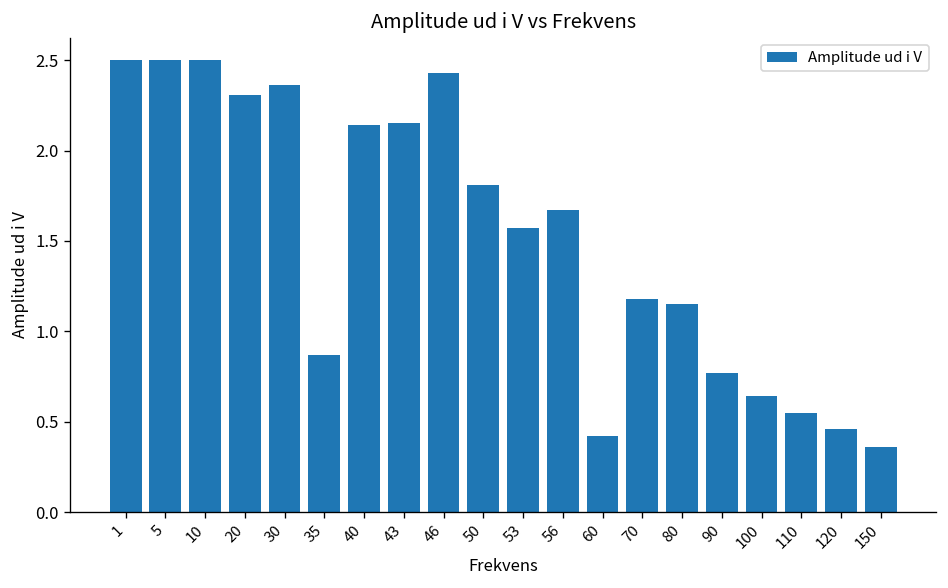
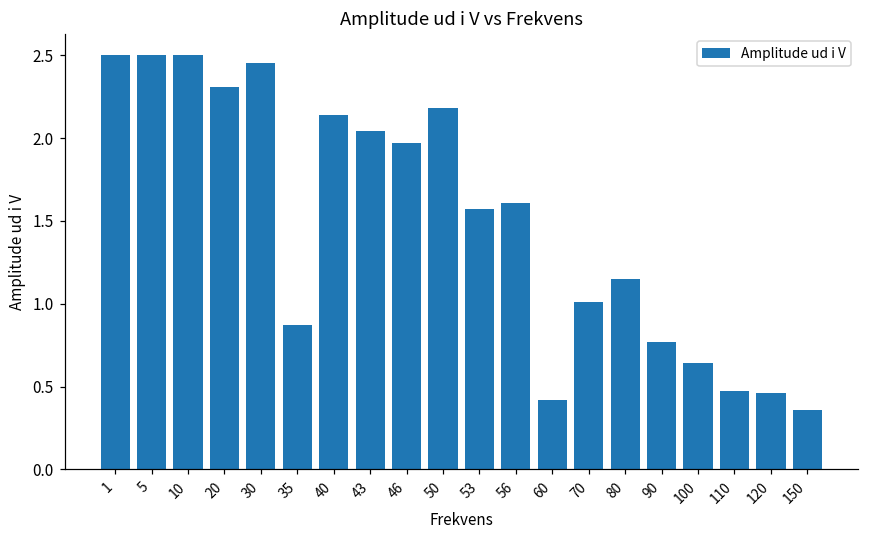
  {
    "1": 2.50,
    "5": 2.50,
    "10": 2.50,
    "20": 2.31,
-   "30": 2.36,
+   "30": 2.45,
    "35": 0.87,
    "40": 2.14,
-   "43": 2.15,
-   "46": 2.43,
-   "50": 1.81,
+   "43": 2.04,
+   "46": 1.97,
+   "50": 2.18,
    "53": 1.57,
-   "56": 1.67,
+   "56": 1.61,
    "60": 0.42,
-   "70": 1.18,
+   "70": 1.01,
    "80": 1.15,
    "90": 0.77,
    "100": 0.64,
-   "110": 0.55,
+   "110": 0.47,
    "120": 0.46,
    "150": 0.36
  }
